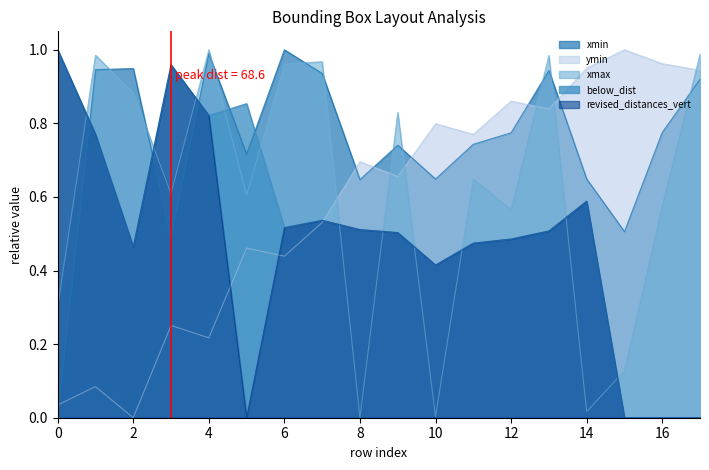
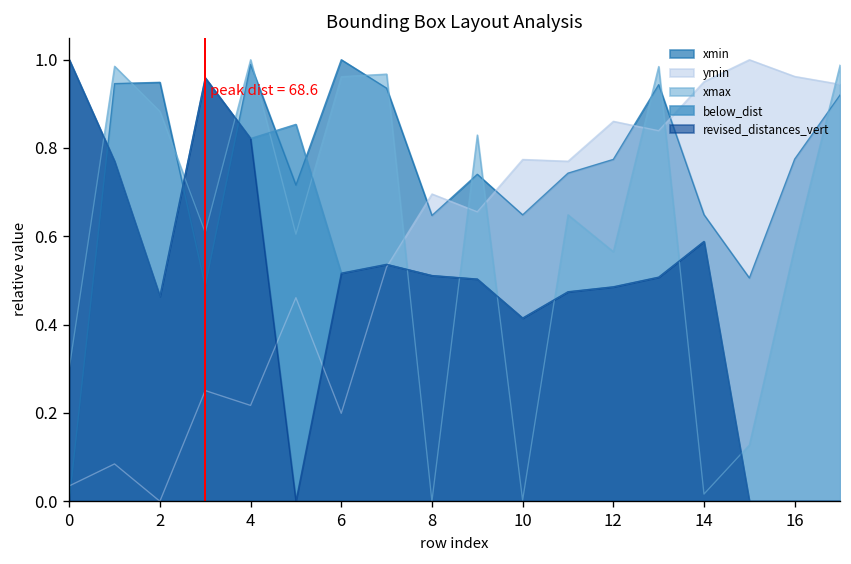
  {
    "ymin": {
      "0": 0.03,
      "2": 0.00,
-     "6": 0.44,
+     "6": 0.20,
      "8": 0.70,
-     "10": 0.80,
+     "10": 0.77,
      "14": 0.95,
      "16": 0.96
    }
  }
